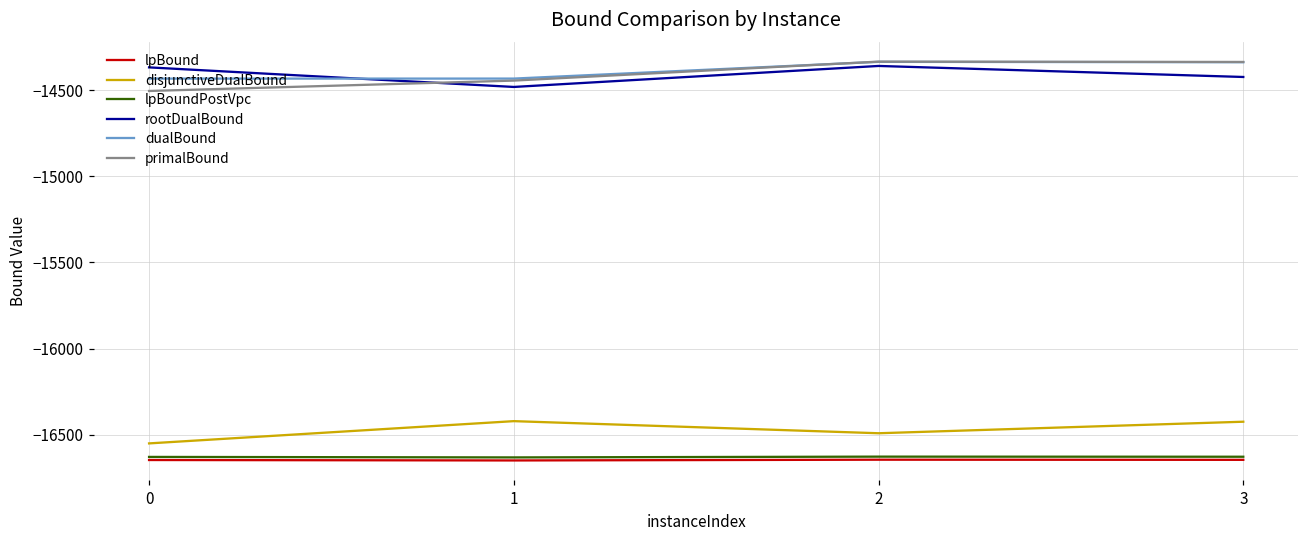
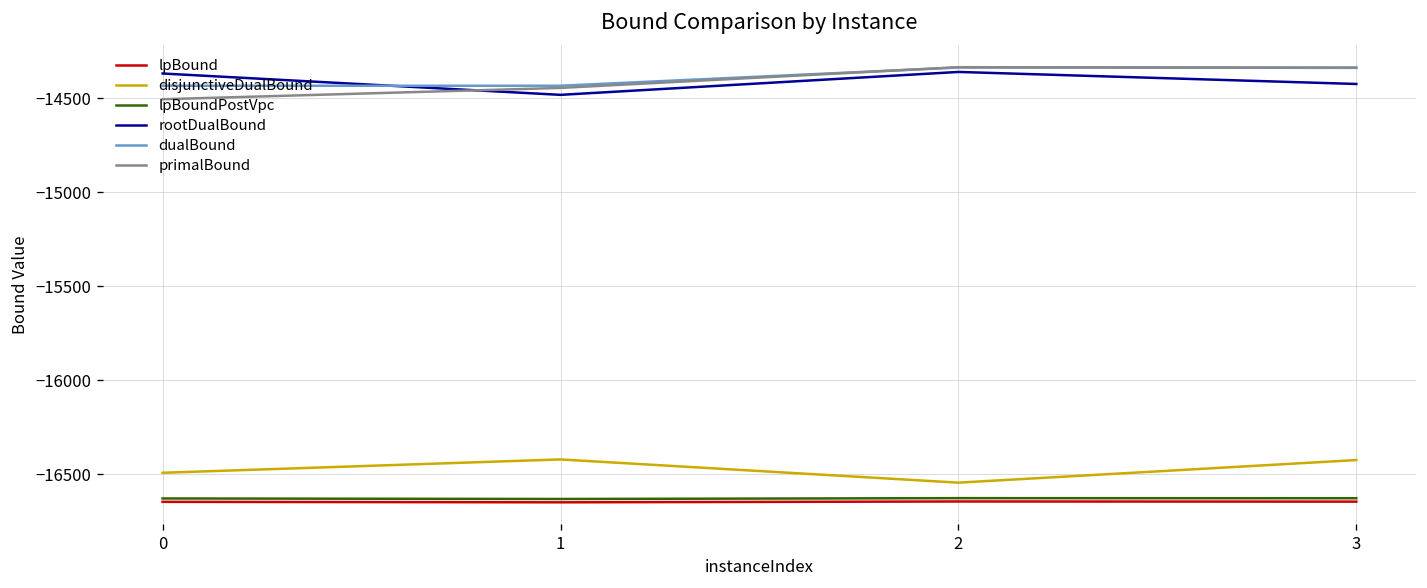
  {
    "lpBound": {
      "0": -16650,
      "1": -16650,
      "2": -16640,
      "3": -16650
    },
    "disjunctiveDualBound": {
-     "0": -16550,
+     "0": -16490,
      "1": -16420,
-     "2": -16490,
+     "2": -16540,
      "3": -16420
    },
    "lpBoundPostVpc": {
      "0": -16630,
      "1": -16630,
      "2": -16630,
      "3": -16630
    },
    "rootDualBound": {
      "0": -14370,
      "1": -14480,
      "2": -14360,
      "3": -14420
    },
    "dualBound": {
      "0": -14430
    },
    "primalBound": {
      "0": -14500
    }
  }
